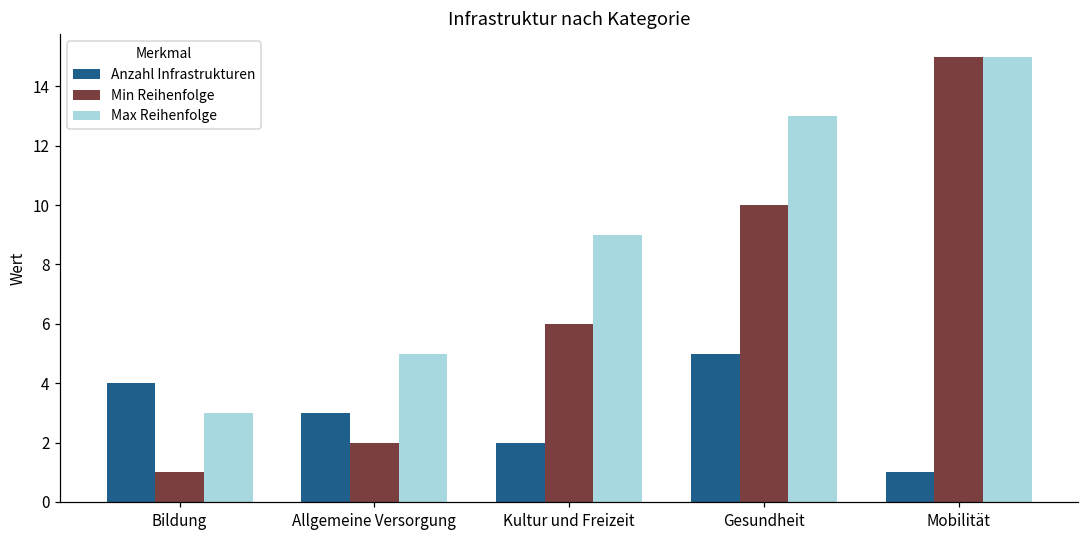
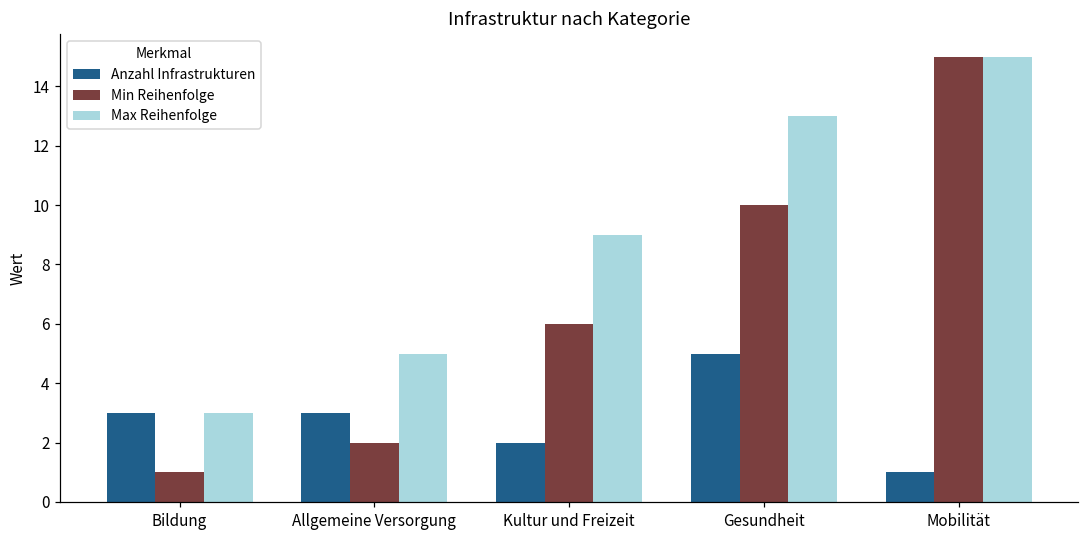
  {
    "Anzahl Infrastrukturen": {
-     "Bildung": 4,
+     "Bildung": 3,
      "Allgemeine Versorgung": 3,
      "Kultur und Freizeit": 2,
      "Gesundheit": 5,
      "Mobilität": 1
    },
    "Min Reihenfolge": {
      "Bildung": 1,
      "Allgemeine Versorgung": 2,
      "Kultur und Freizeit": 6,
      "Gesundheit": 10,
      "Mobilität": 15
    },
    "Max Reihenfolge": {
      "Bildung": 3,
      "Allgemeine Versorgung": 5,
      "Kultur und Freizeit": 9,
      "Gesundheit": 13,
      "Mobilität": 15
    }
  }
